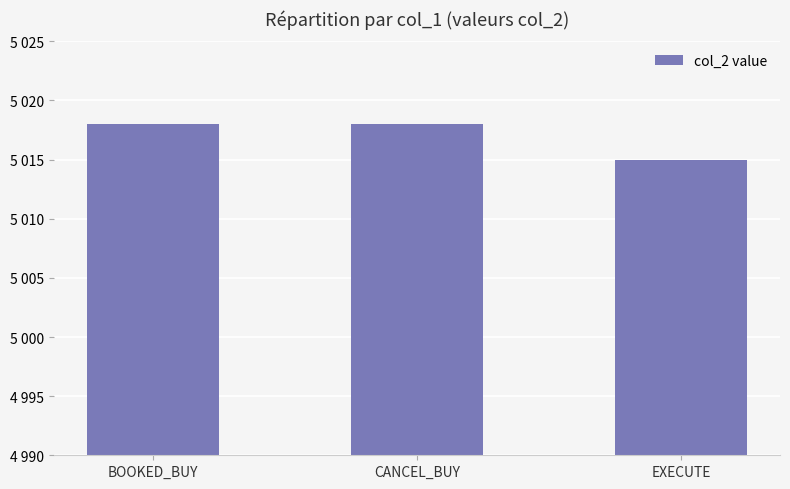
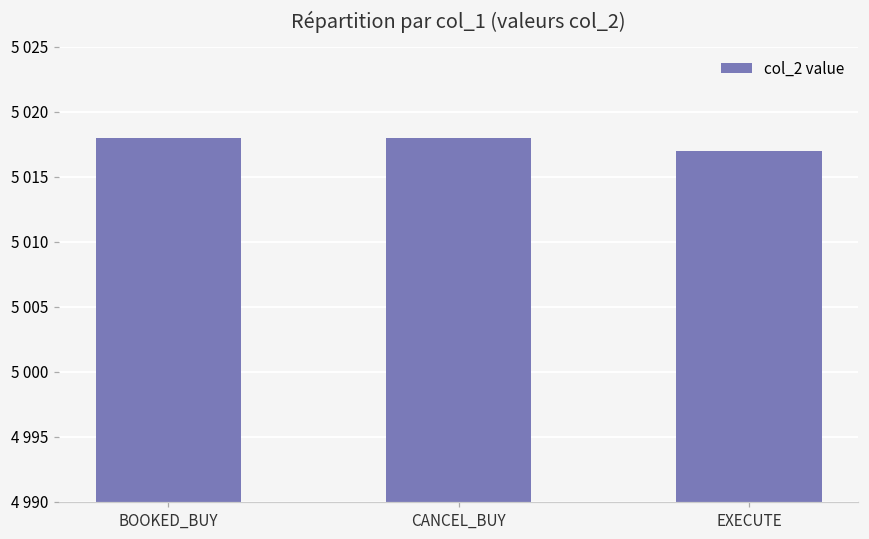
  {
    "BOOKED_BUY": 5018,
    "CANCEL_BUY": 5018,
-   "EXECUTE": 5015
+   "EXECUTE": 5017
  }
